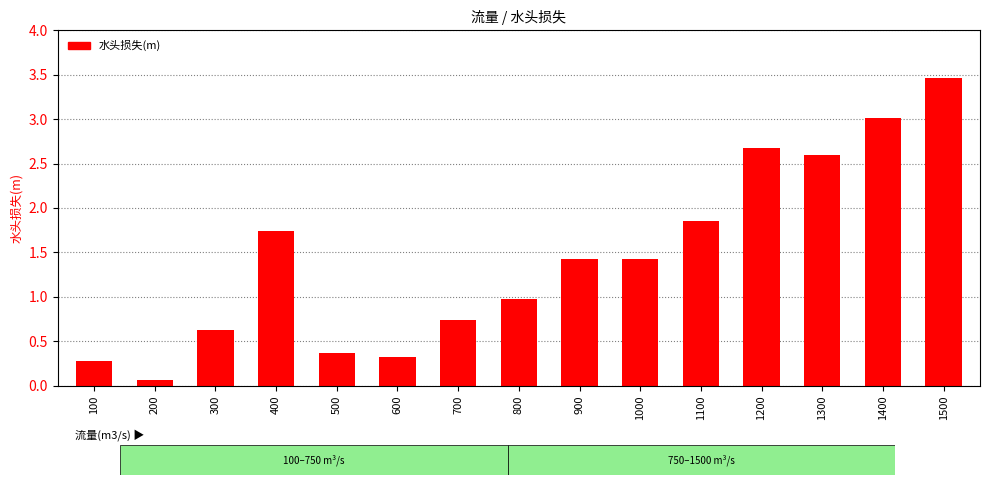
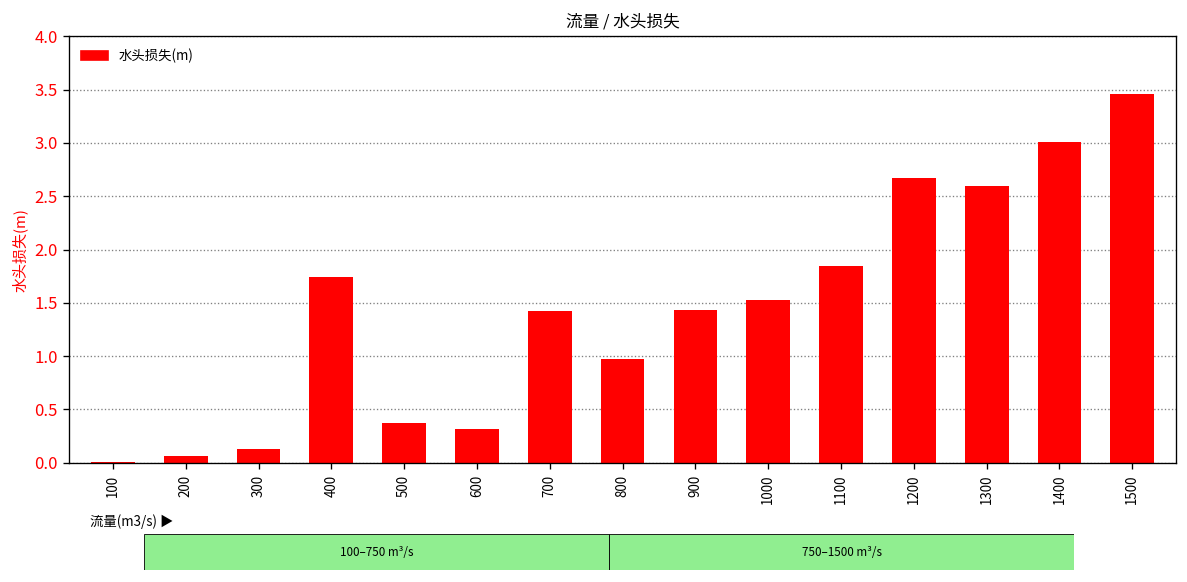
  {
-   "100": 0.3,
+   "100": 0.0,
    "200": 0.1,
-   "300": 0.6,
+   "300": 0.1,
    "400": 1.7,
    "500": 0.4,
    "600": 0.3,
-   "700": 0.7,
+   "700": 1.4,
    "800": 1.0,
    "900": 1.4,
-   "1000": 1.4,
+   "1000": 1.5,
    "1100": 1.9,
    "1200": 2.7,
    "1300": 2.6,
    "1400": 3.0,
    "1500": 3.5
  }
